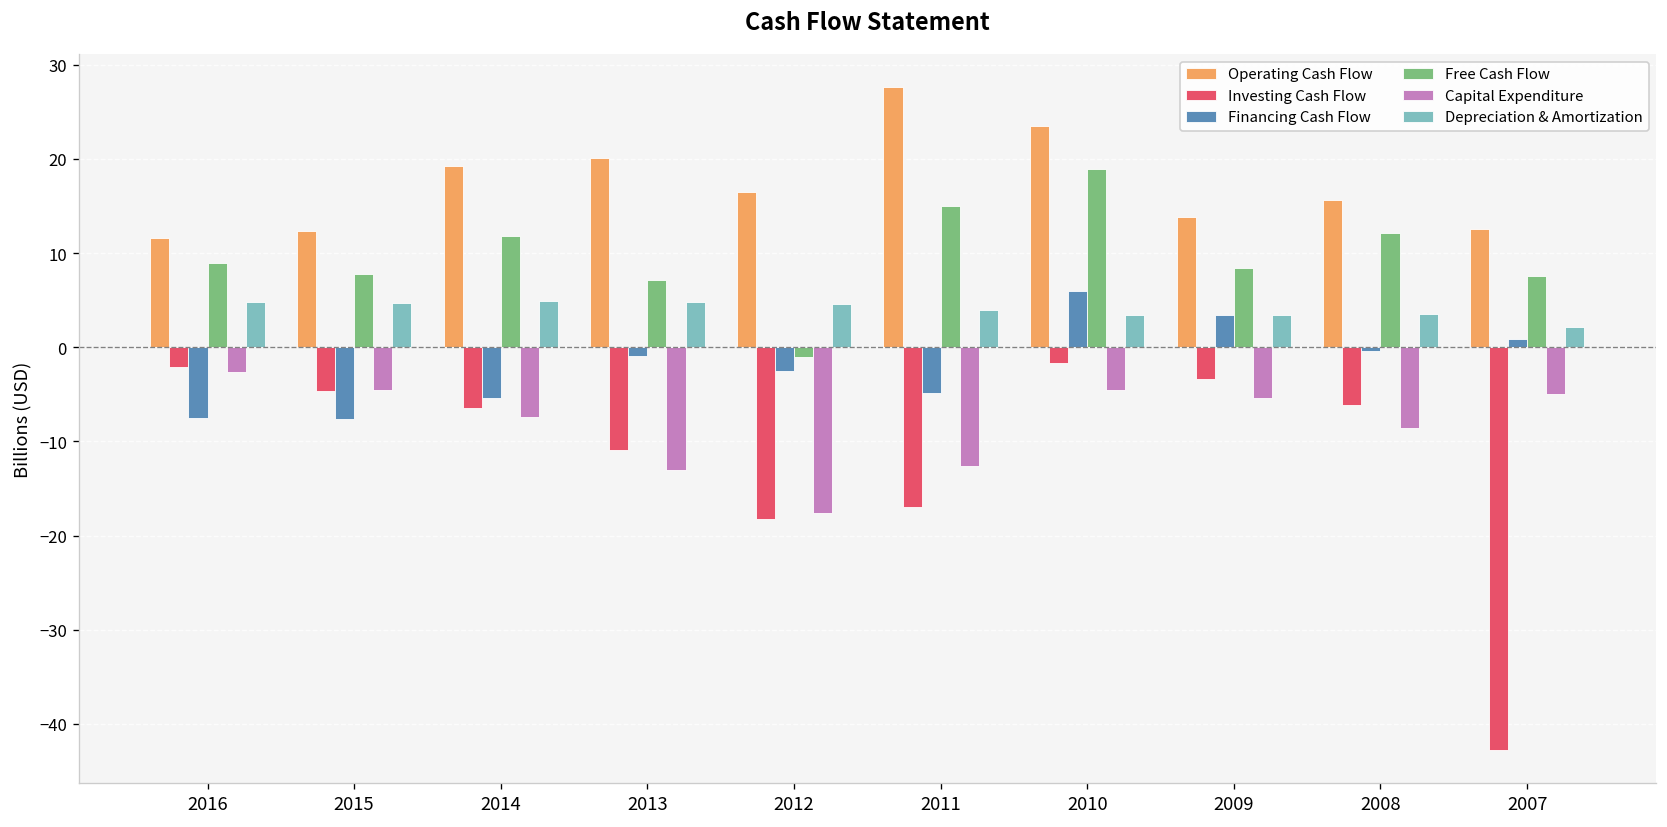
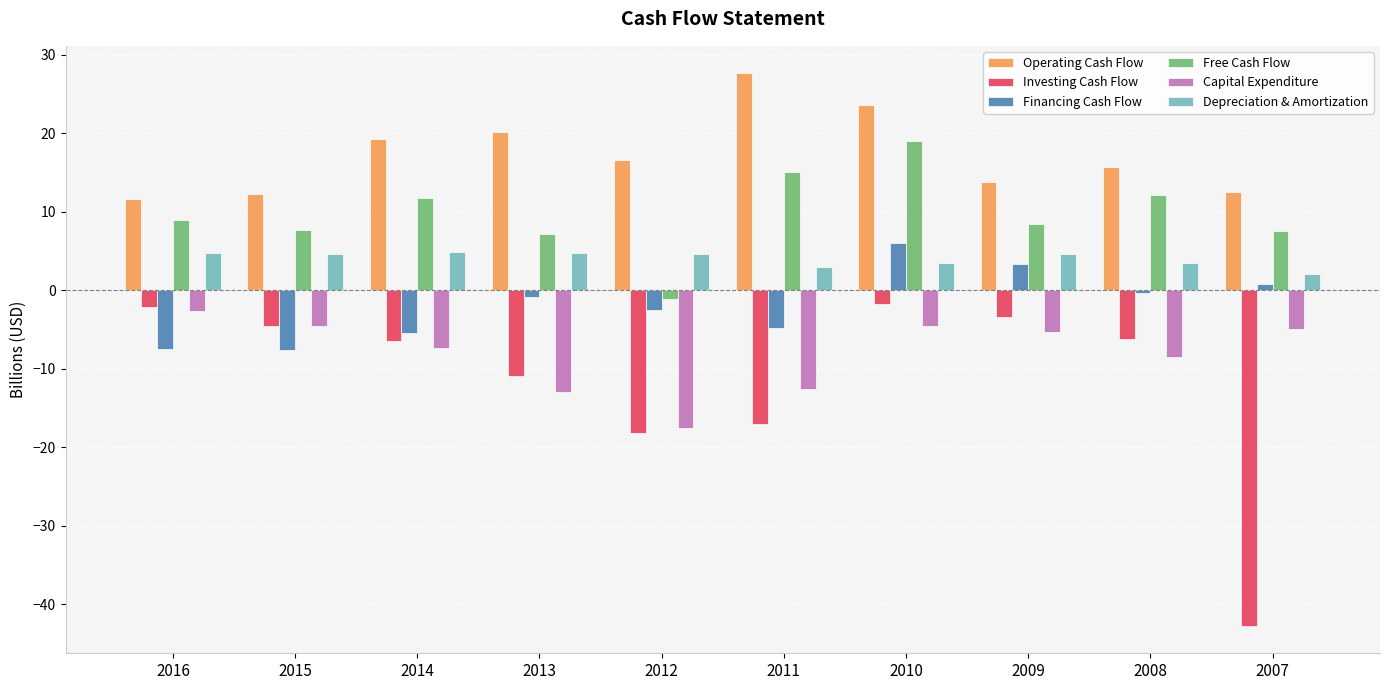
  {
    "Operating Cash Flow": {
      "2016": 12,
      "2015": 12,
      "2014": 19,
      "2013": 20,
      "2012": 17,
      "2011": 28,
      "2010": 24,
      "2009": 14,
      "2008": 16,
      "2007": 13
    },
    "Investing Cash Flow": {
      "2016": -2,
      "2015": -5,
      "2014": -7,
      "2013": -11,
      "2012": -18,
      "2011": -17,
      "2010": -2,
      "2009": -3,
      "2008": -6,
      "2007": -43
    },
    "Financing Cash Flow": {
      "2016": -7,
      "2015": -8,
      "2014": -5,
      "2013": -1,
      "2012": -2,
      "2011": -5,
      "2010": 6,
      "2009": 3,
      "2008": 0,
      "2007": 1
    },
    "Free Cash Flow": {
      "2016": 9,
      "2015": 8,
      "2014": 12,
      "2013": 7,
      "2012": -1,
      "2011": 15,
      "2010": 19,
      "2009": 8,
      "2008": 12,
      "2007": 8
    },
    "Capital Expenditure": {
      "2016": -3,
      "2015": -5,
      "2014": -7,
      "2013": -13,
      "2012": -18,
      "2011": -13,
      "2010": -5,
      "2009": -5,
      "2008": -9,
      "2007": -5
    },
    "Depreciation & Amortization": {
      "2016": 5,
      "2015": 5,
      "2014": 5,
      "2013": 5,
      "2012": 5,
-     "2011": 4,
+     "2011": 3,
      "2010": 3,
-     "2009": 3,
+     "2009": 5,
      "2008": 3,
      "2007": 2
    }
  }
